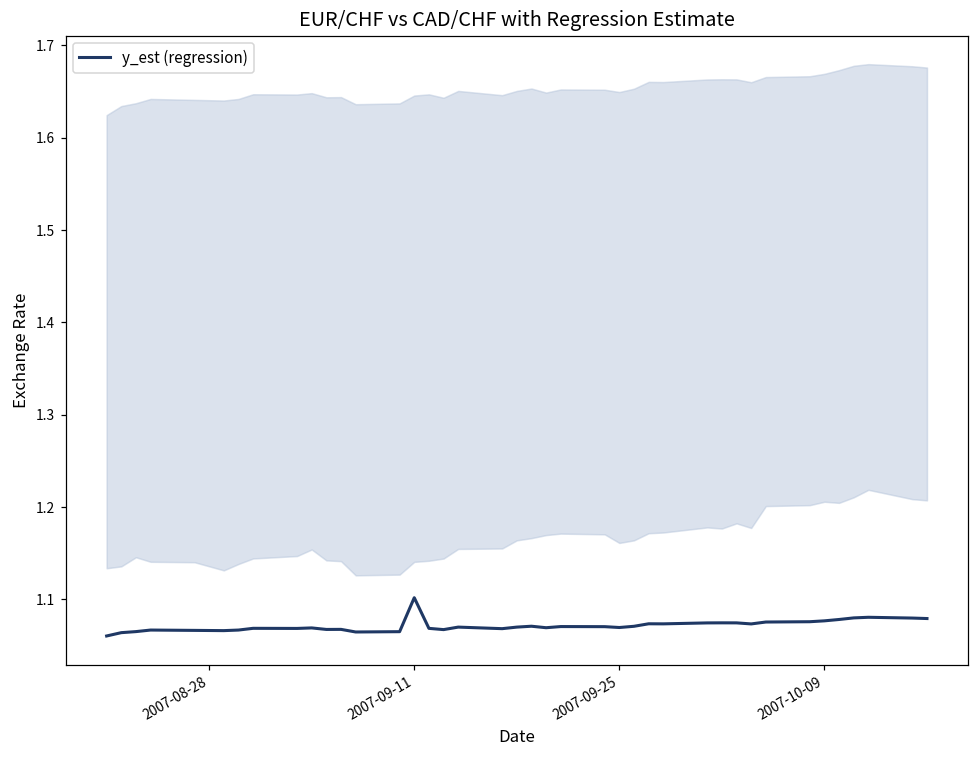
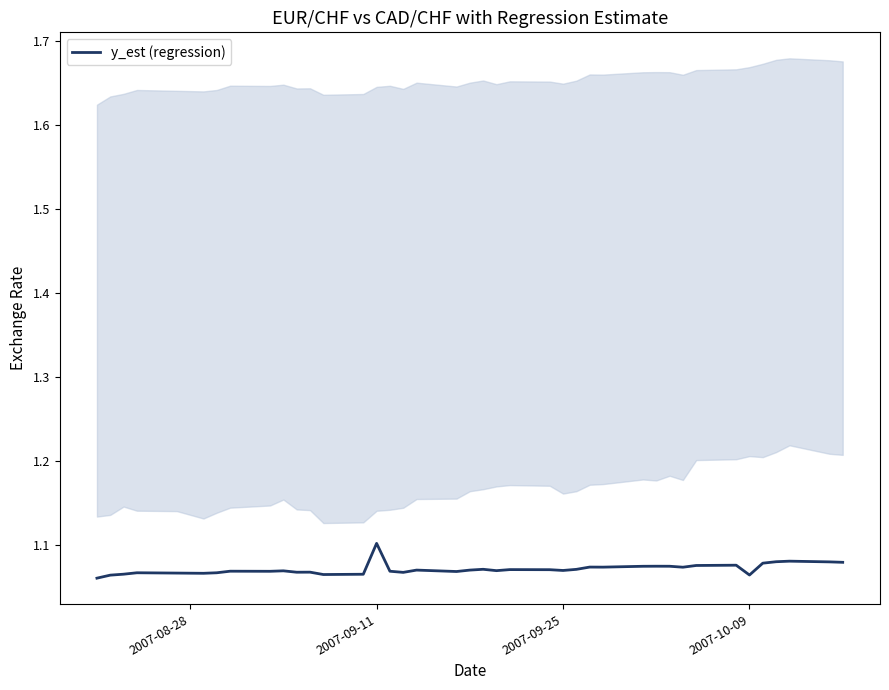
  {
    "y_est (regression)": {
      "2007-09-11": 1.10,
      "2007-09-25": 1.07,
-     "2007-10-09": 1.08
+     "2007-10-09": 1.06
    }
  }
